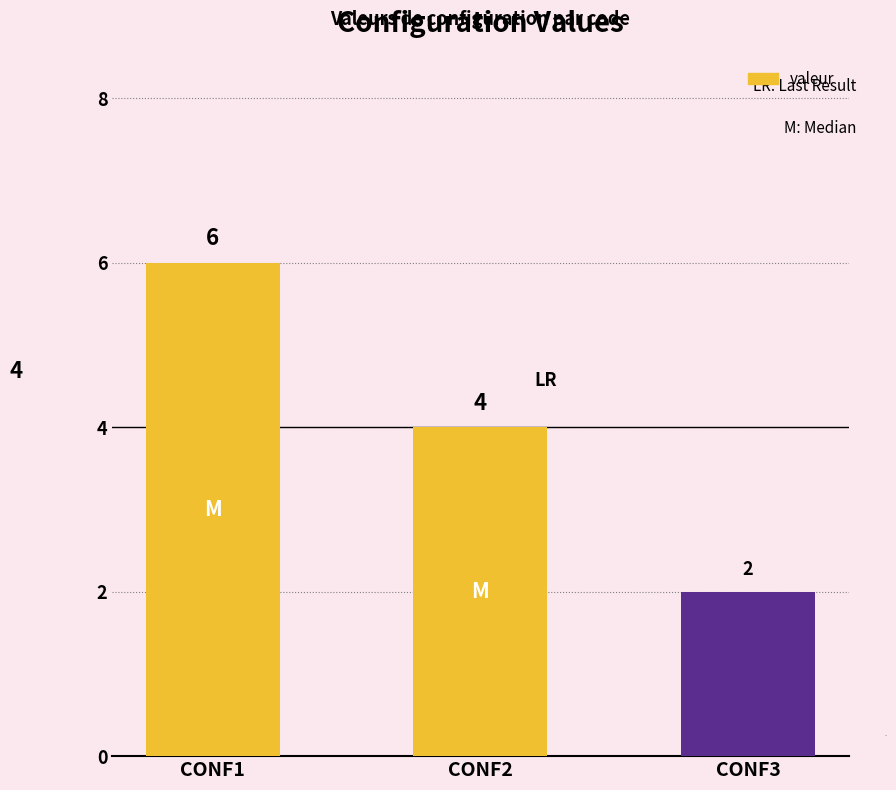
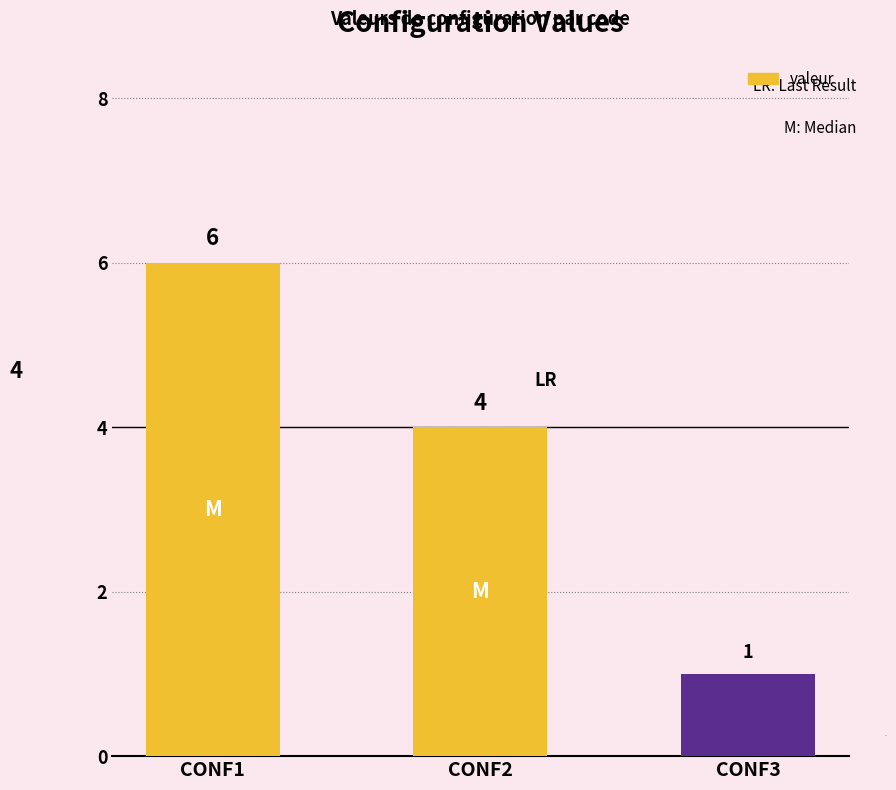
  {
    "CONF1": 6,
    "CONF2": 4,
-   "CONF3": 2
+   "CONF3": 1
  }
